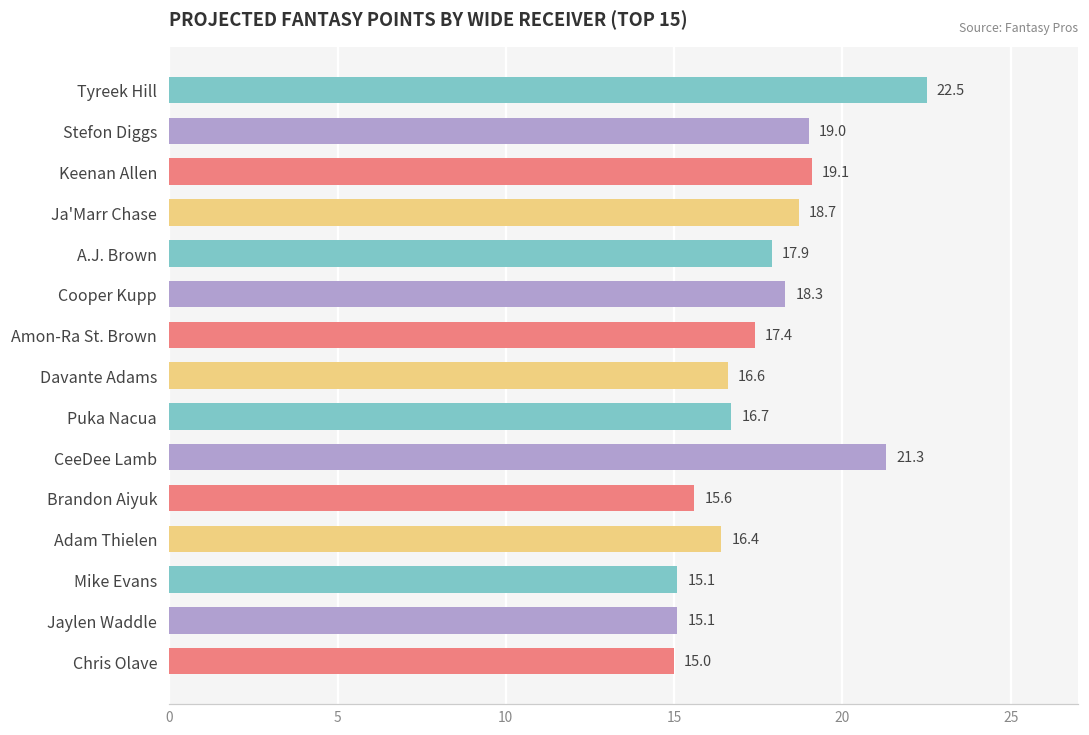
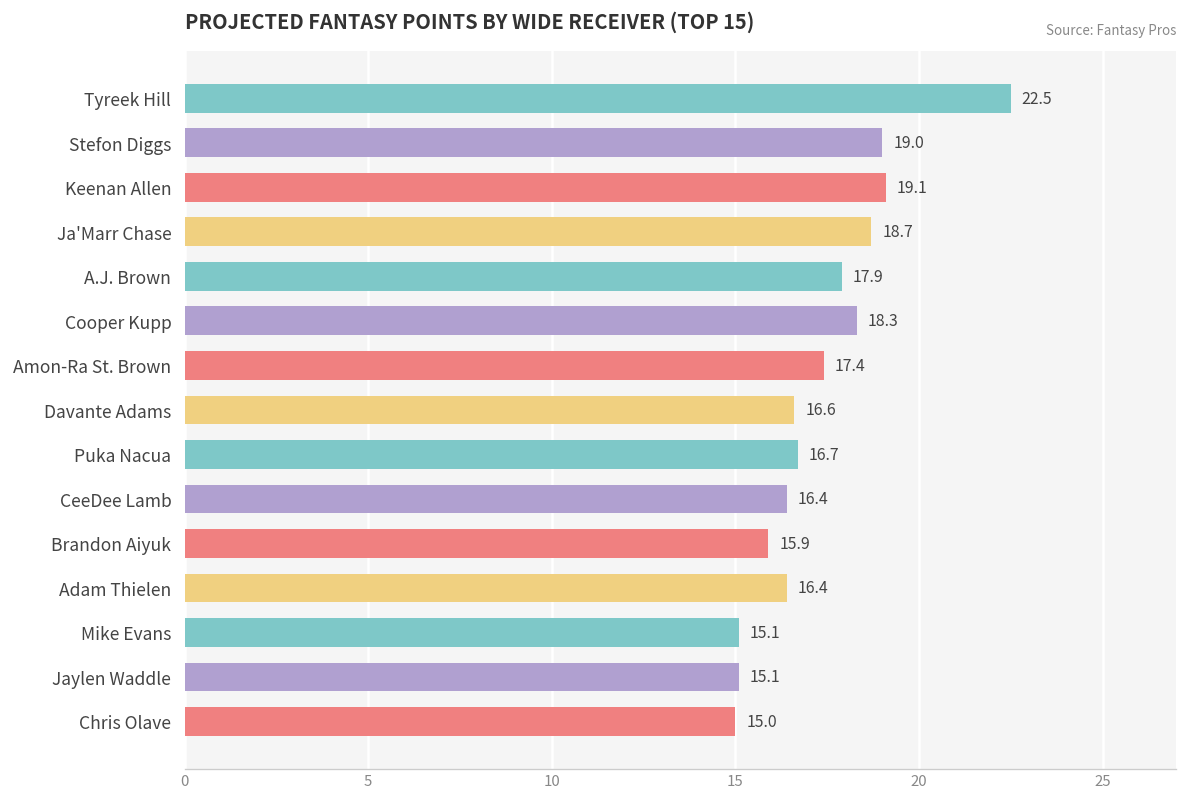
  {
    "Tyreek Hill": 22.5,
    "Stefon Diggs": 19.0,
    "Keenan Allen": 19.1,
    "Ja'Marr Chase": 18.7,
    "A.J. Brown": 17.9,
    "Cooper Kupp": 18.3,
    "Amon-Ra St. Brown": 17.4,
    "Davante Adams": 16.6,
    "Puka Nacua": 16.7,
-   "CeeDee Lamb": 21.3,
-   "Brandon Aiyuk": 15.6,
+   "CeeDee Lamb": 16.4,
+   "Brandon Aiyuk": 15.9,
    "Adam Thielen": 16.4,
    "Mike Evans": 15.1,
    "Jaylen Waddle": 15.1,
    "Chris Olave": 15.0
  }
